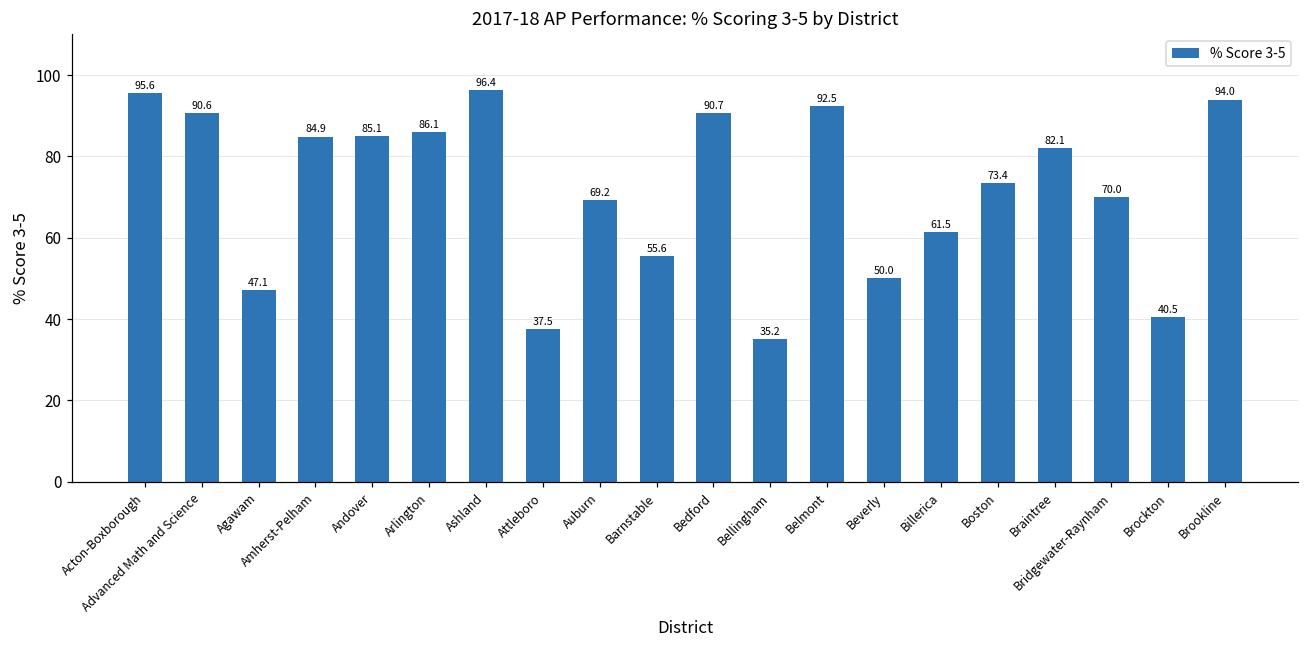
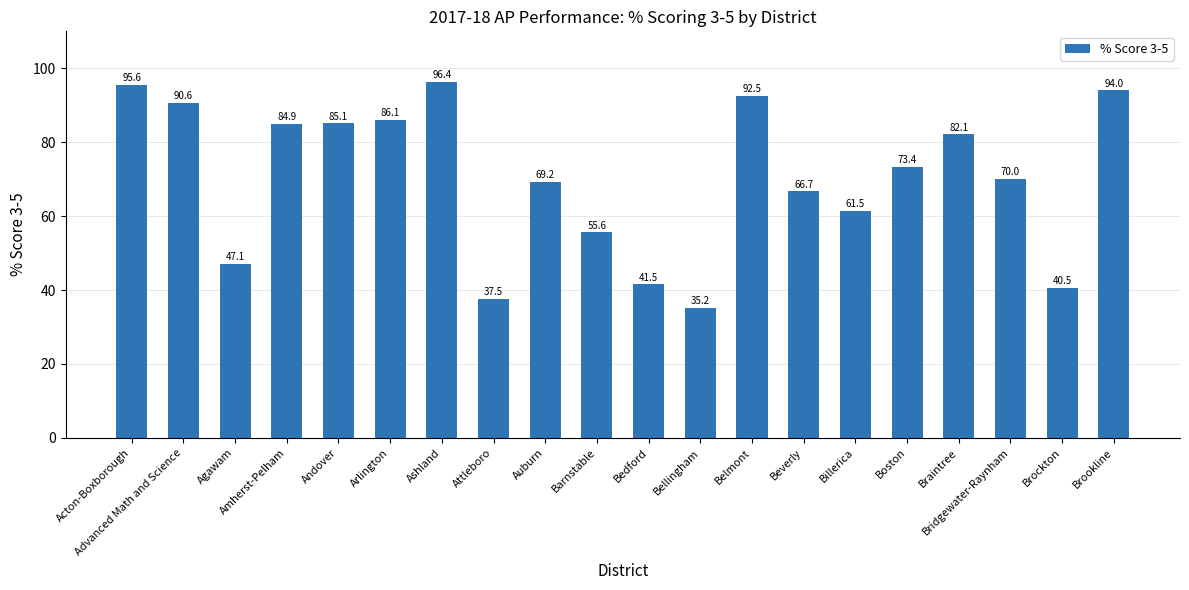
  {
    "Acton-Boxborough": 95.6,
    "Advanced Math and Science": 90.6,
    "Agawam": 47.1,
    "Amherst-Pelham": 84.9,
    "Andover": 85.1,
    "Arlington": 86.1,
    "Ashland": 96.4,
    "Attleboro": 37.5,
    "Auburn": 69.2,
    "Barnstable": 55.6,
-   "Bedford": 90.7,
+   "Bedford": 41.5,
    "Bellingham": 35.2,
    "Belmont": 92.5,
-   "Beverly": 50.0,
+   "Beverly": 66.7,
    "Billerica": 61.5,
    "Boston": 73.4,
    "Braintree": 82.1,
    "Bridgewater-Raynham": 70.0,
    "Brockton": 40.5,
    "Brookline": 94.0
  }
